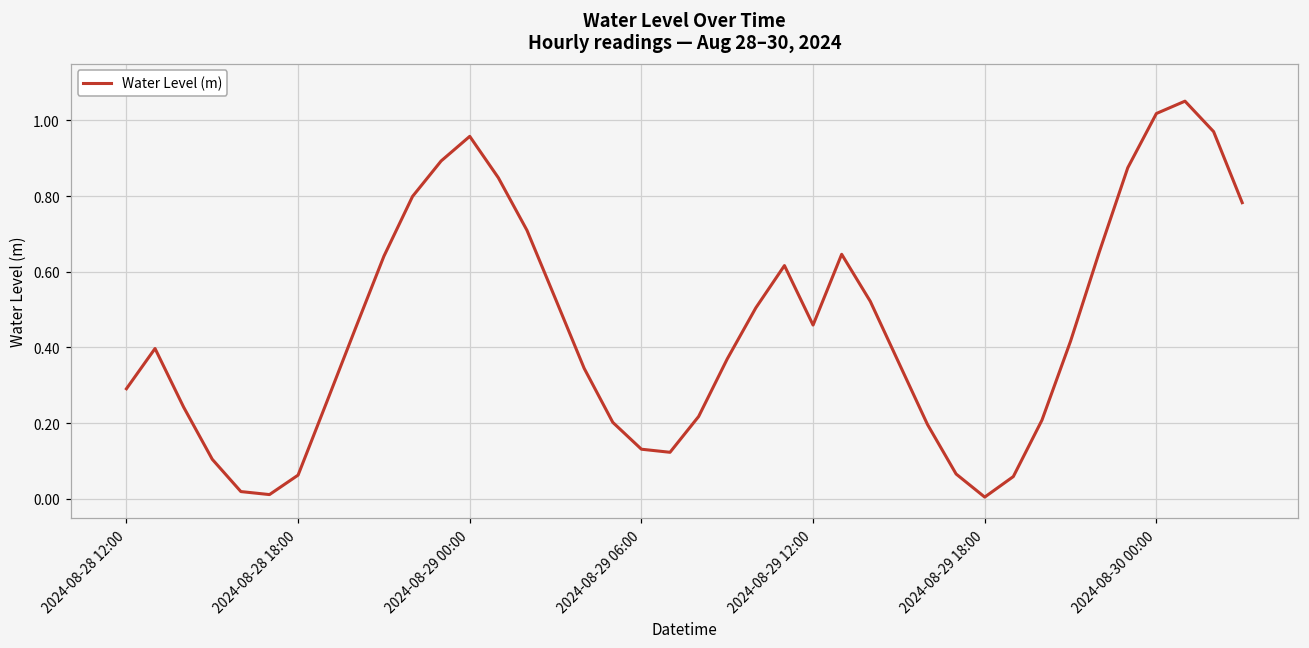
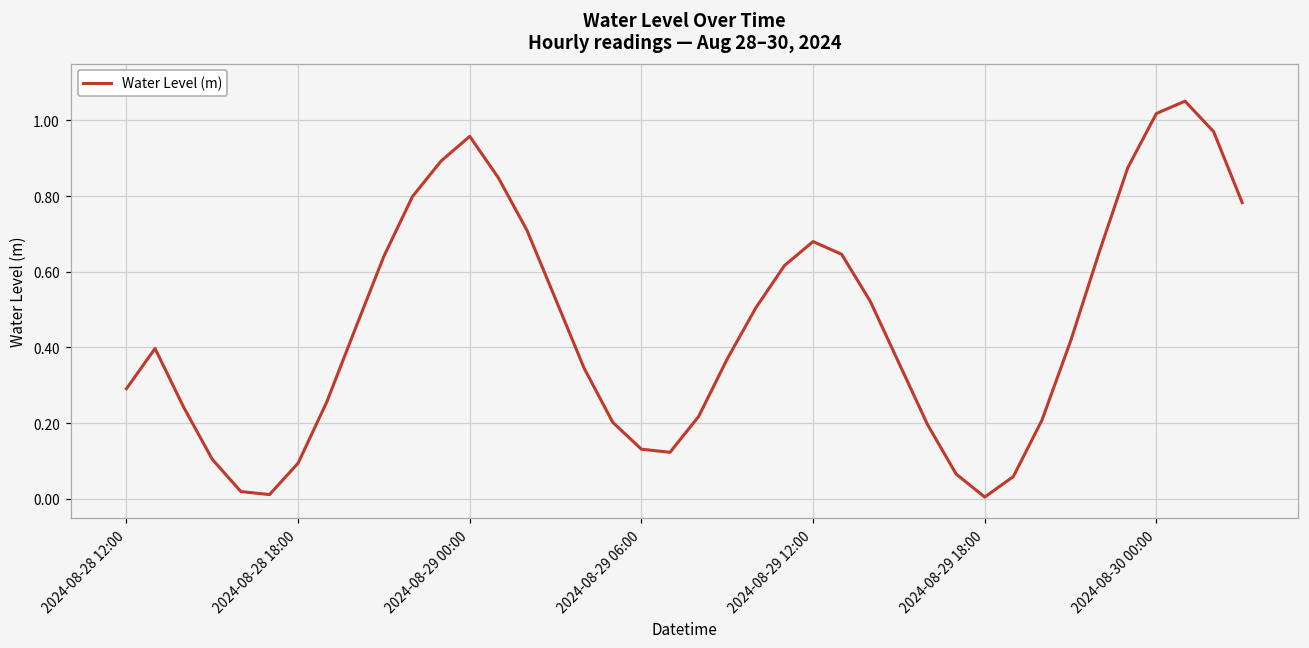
  {
    "2024-08-28 12:00": 0.29,
-   "2024-08-28 18:00": 0.06,
+   "2024-08-28 18:00": 0.09,
    "2024-08-29 00:00": 0.96,
    "2024-08-29 06:00": 0.13,
-   "2024-08-29 12:00": 0.46,
+   "2024-08-29 12:00": 0.68,
    "2024-08-29 18:00": 0.00,
    "2024-08-30 00:00": 1.02
  }
